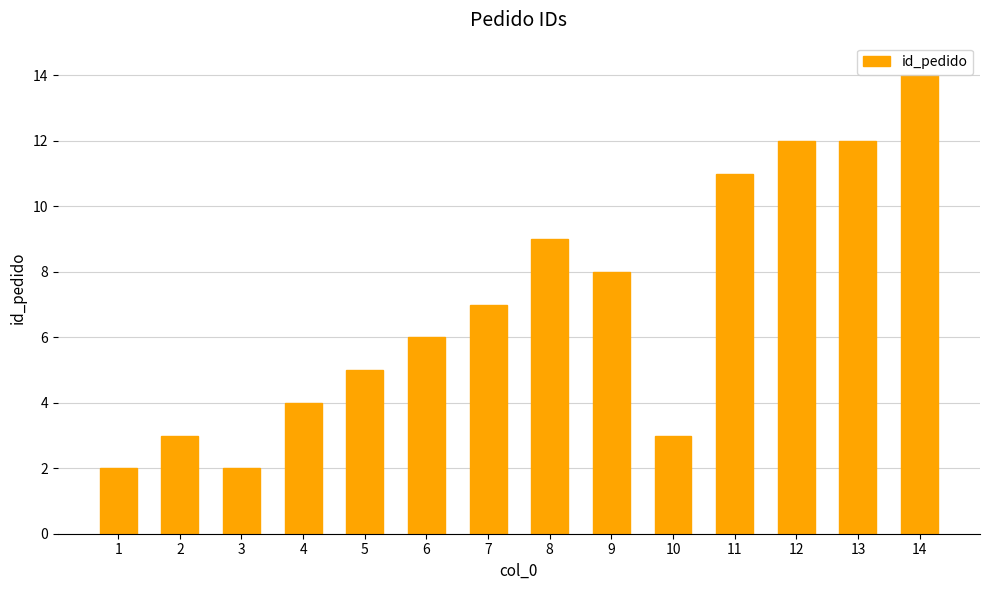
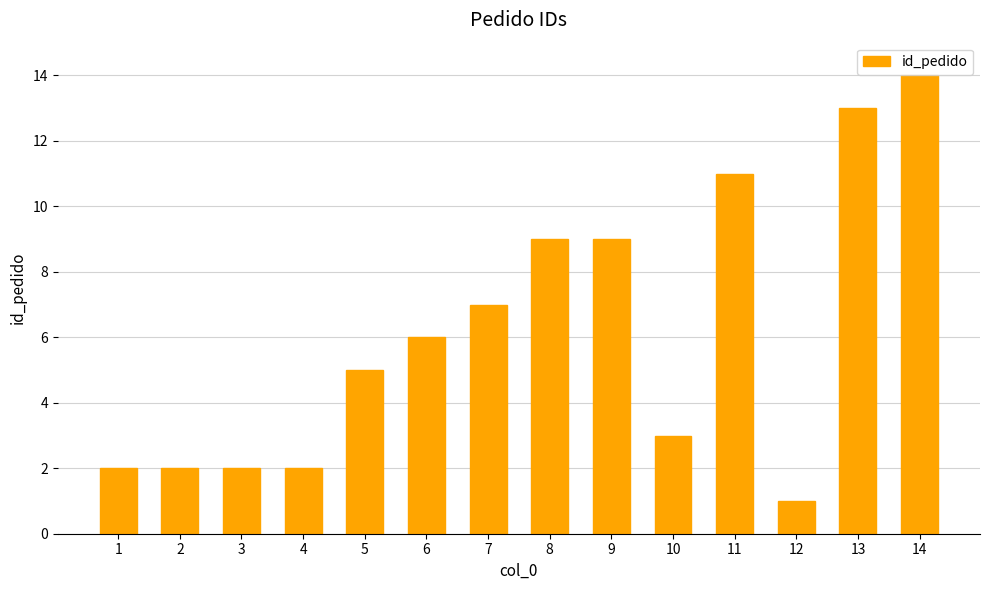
  {
    "1": 2,
-   "2": 3,
+   "2": 2,
    "3": 2,
-   "4": 4,
+   "4": 2,
    "5": 5,
    "6": 6,
    "7": 7,
    "8": 9,
-   "9": 8,
+   "9": 9,
    "10": 3,
    "11": 11,
-   "12": 12,
-   "13": 12,
+   "12": 1,
+   "13": 13,
    "14": 14
  }
